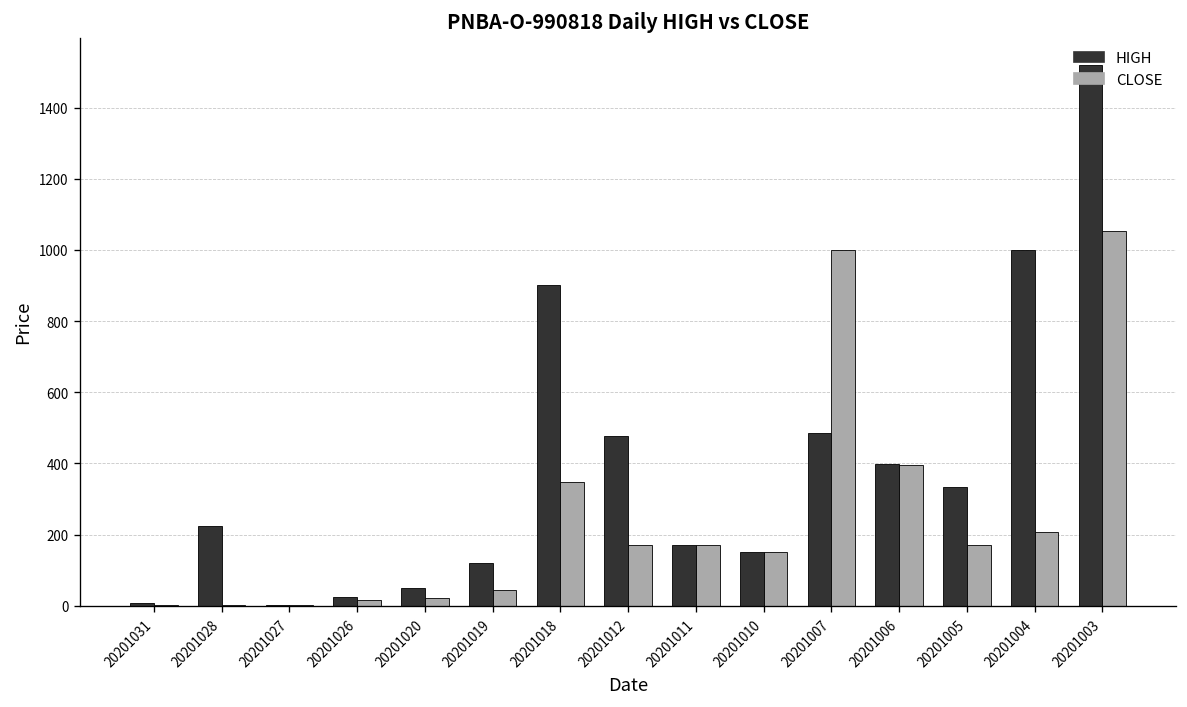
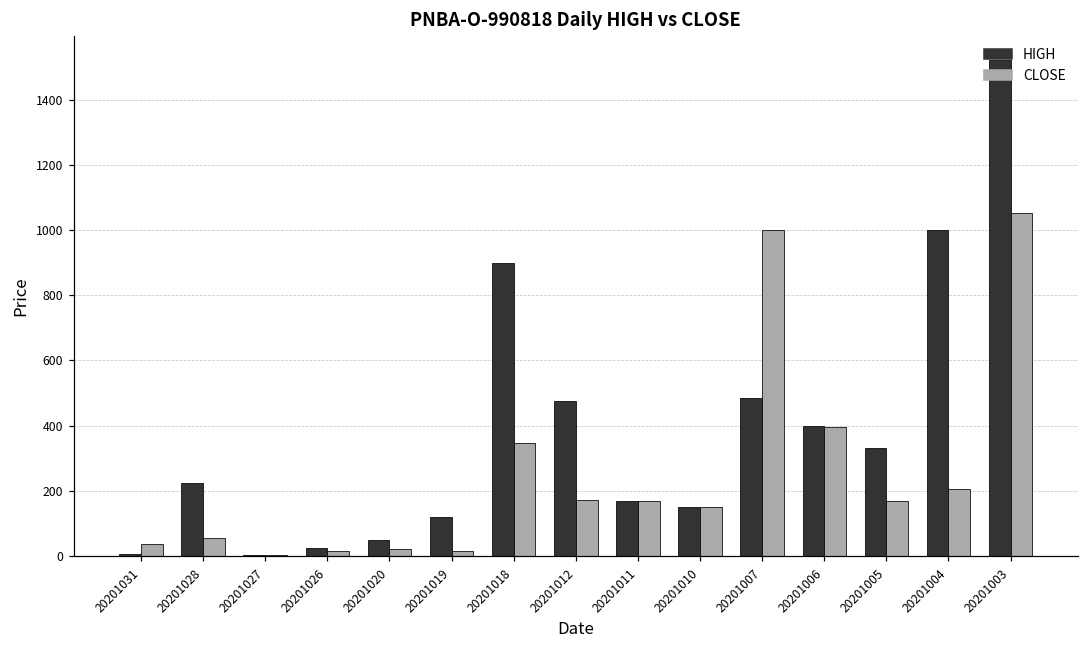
  {
    "HIGH": {
      "20201028": 220,
      "20201026": 30,
      "20201020": 50,
      "20201019": 120,
      "20201018": 900,
      "20201012": 480,
      "20201011": 170,
      "20201010": 150,
      "20201007": 490,
      "20201006": 400,
      "20201005": 330,
      "20201004": 1000,
      "20201003": 1520
    },
    "CLOSE": {
-     "20201031": 0,
-     "20201028": 0,
+     "20201031": 40,
+     "20201028": 60,
      "20201026": 20,
      "20201020": 20,
-     "20201019": 40,
+     "20201019": 20,
      "20201018": 350,
      "20201012": 170,
      "20201011": 170,
      "20201010": 150,
      "20201007": 1000,
      "20201006": 400,
      "20201005": 170,
      "20201004": 210,
      "20201003": 1050
    }
  }
